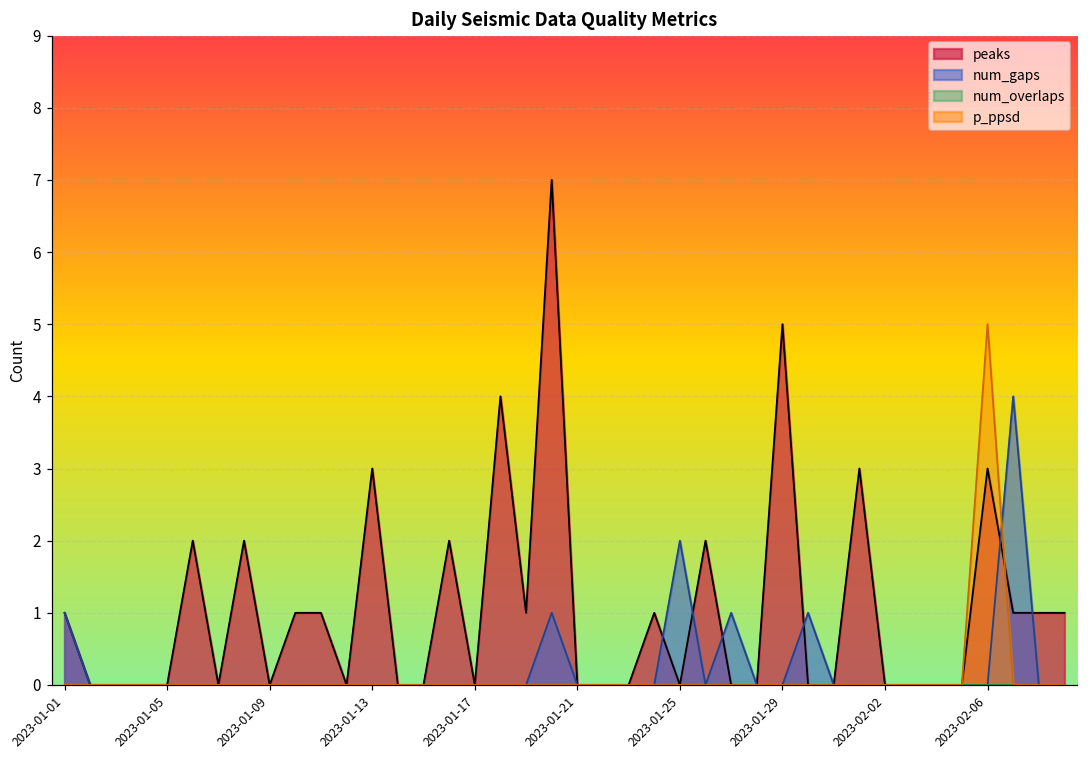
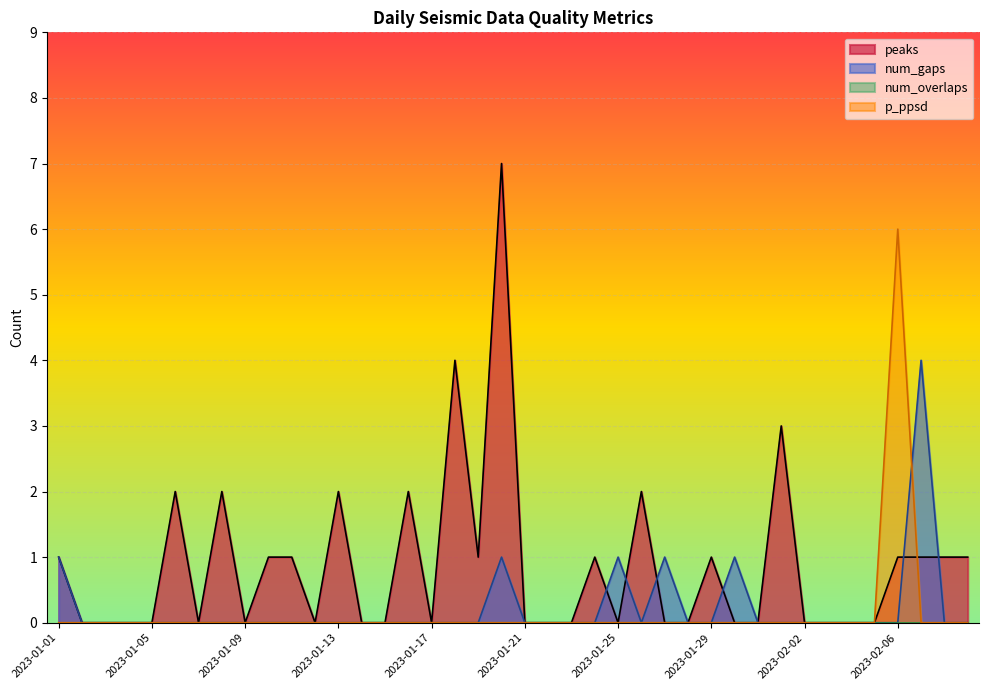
  {
    "peaks": {
-     "2023-01-13": 3,
-     "2023-01-29": 5,
-     "2023-02-06": 3
+     "2023-01-13": 2,
+     "2023-01-29": 1,
+     "2023-02-06": 1
    },
    "num_gaps": {
-     "2023-01-25": 2
+     "2023-01-25": 1
    },
    "p_ppsd": {
-     "2023-02-06": 5
+     "2023-02-06": 6
    }
  }
